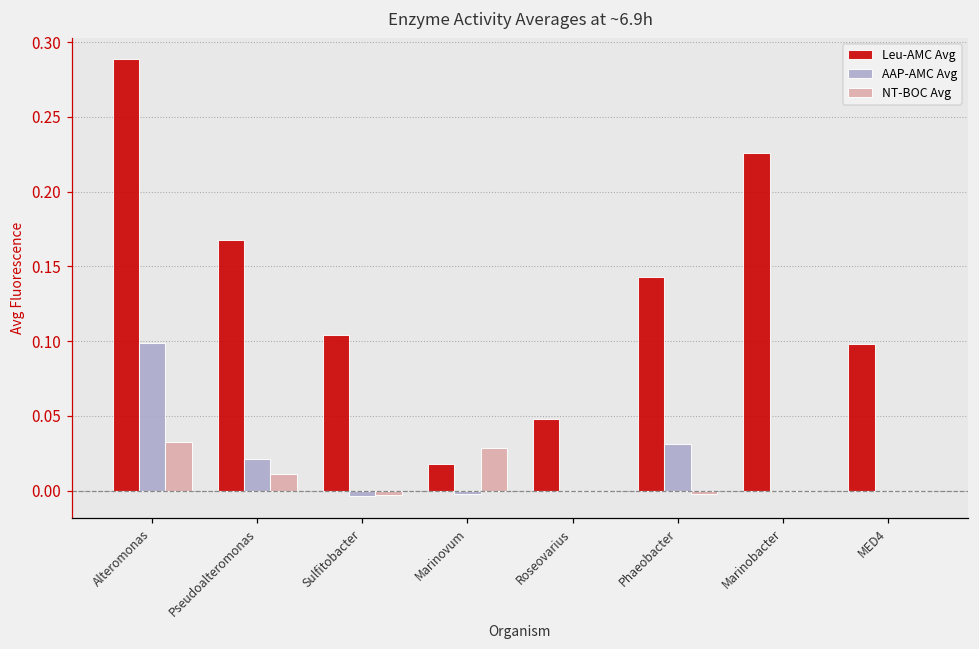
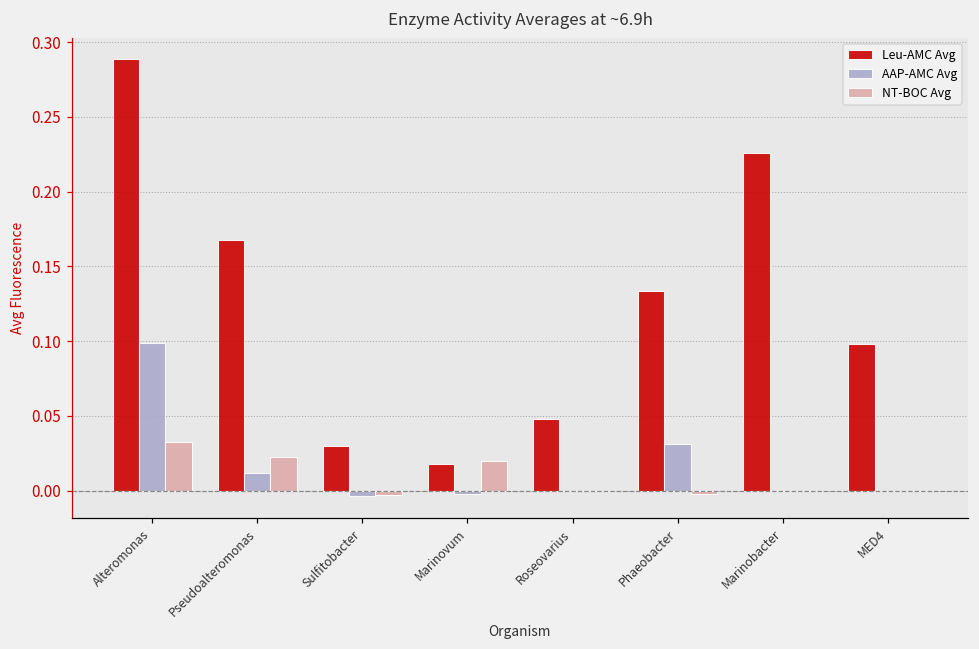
  {
    "Leu-AMC Avg": {
      "Alteromonas": 0.289,
      "Pseudoalteromonas": 0.168,
-     "Sulfitobacter": 0.104,
+     "Sulfitobacter": 0.030,
      "Marinovum": 0.017,
      "Roseovarius": 0.048,
-     "Phaeobacter": 0.143,
+     "Phaeobacter": 0.134,
      "Marinobacter": 0.226,
      "MED4": 0.098
    },
    "AAP-AMC Avg": {
      "Alteromonas": 0.099,
-     "Pseudoalteromonas": 0.021,
+     "Pseudoalteromonas": 0.012,
      "Sulfitobacter": -0.003,
      "Marinovum": -0.003,
      "Phaeobacter": 0.031
    },
    "NT-BOC Avg": {
      "Alteromonas": 0.032,
-     "Pseudoalteromonas": 0.011,
+     "Pseudoalteromonas": 0.023,
      "Sulfitobacter": -0.003,
-     "Marinovum": 0.028,
+     "Marinovum": 0.020,
      "Phaeobacter": -0.002
    }
  }
